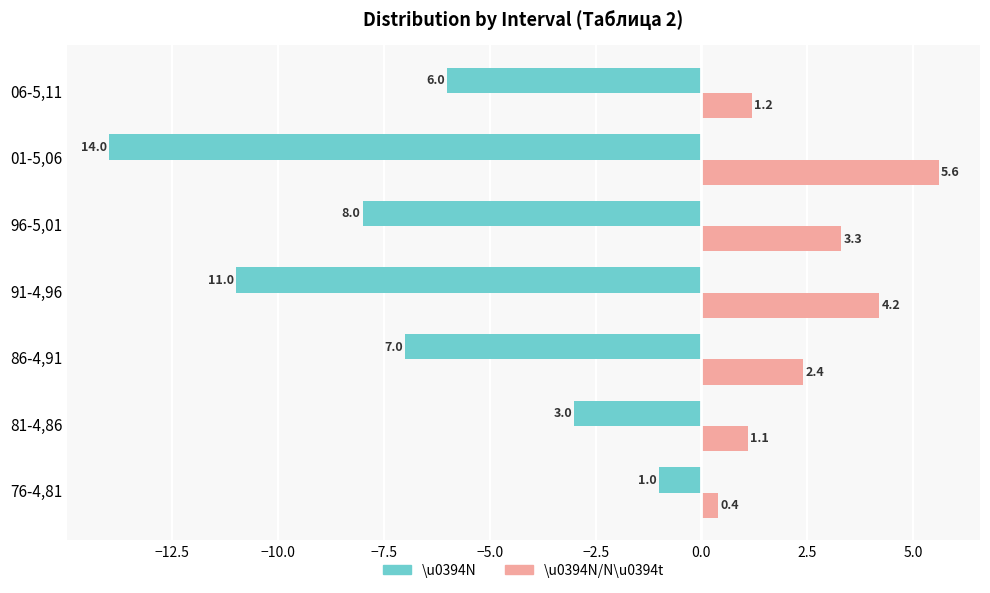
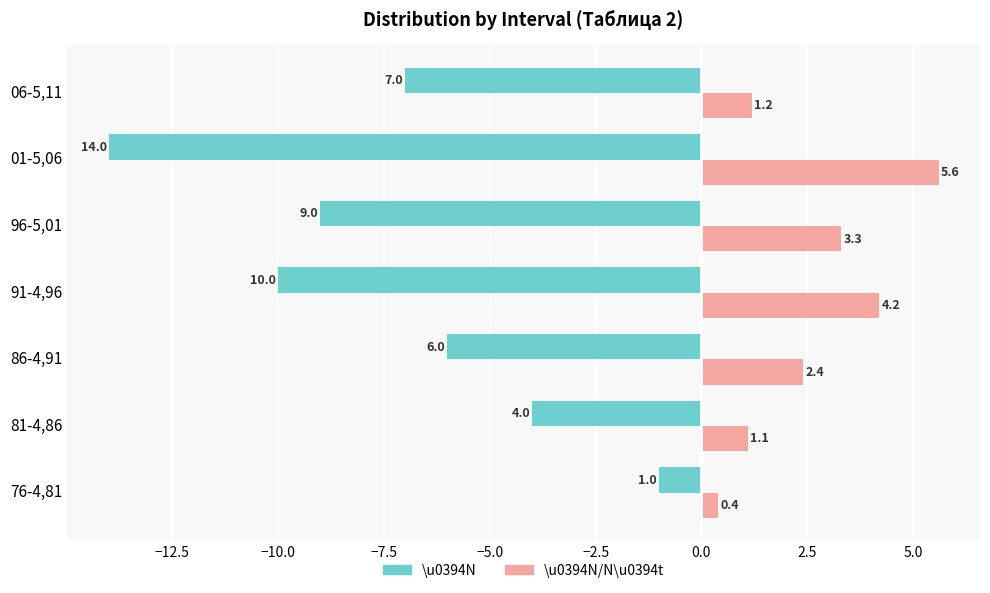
  {
    "\\u0394N": {
-     "06-5,11": 6.0,
-     "96-5,01": 8.0,
-     "91-4,96": 11.0,
-     "86-4,91": 7.0,
-     "81-4,86": 3.0
+     "06-5,11": 7.0,
+     "96-5,01": 9.0,
+     "91-4,96": 10.0,
+     "86-4,91": 6.0,
+     "81-4,86": 4.0
    },
    "\\u0394N/N\\u0394t": {
      "06-5,11": 1.2,
      "01-5,06": 5.6,
      "96-5,01": 3.3,
      "91-4,96": 4.2,
      "86-4,91": 2.4,
      "81-4,86": 1.1,
      "76-4,81": 0.4
    }
  }
